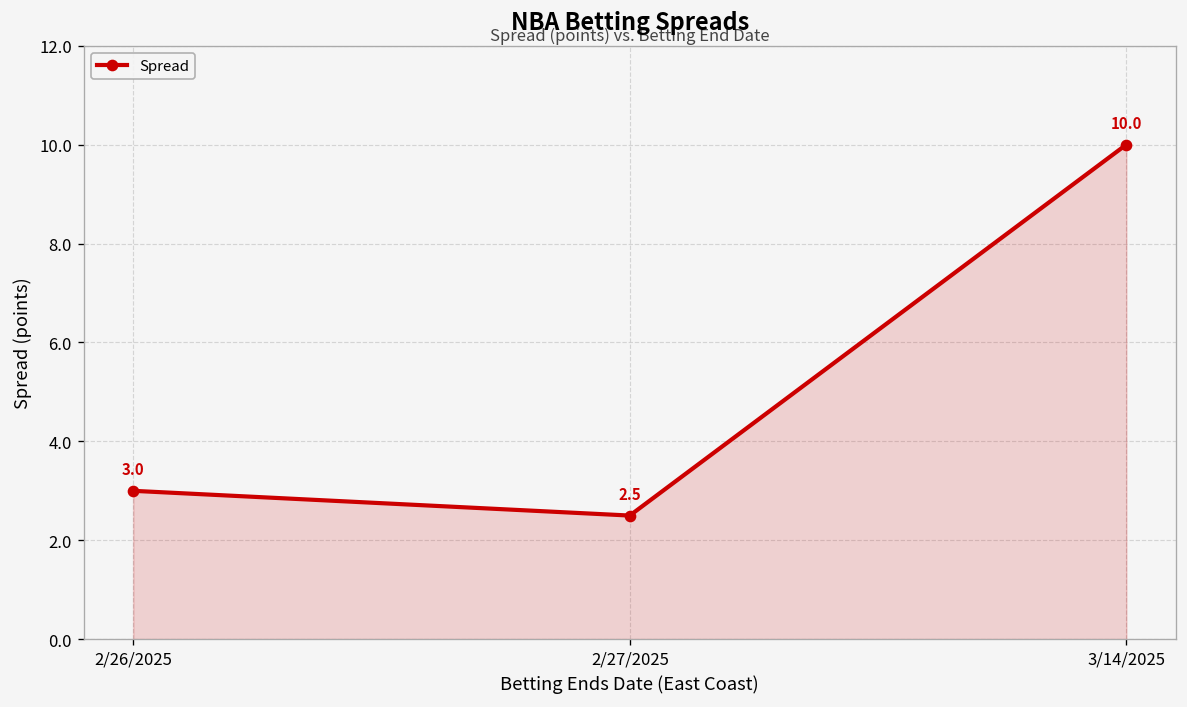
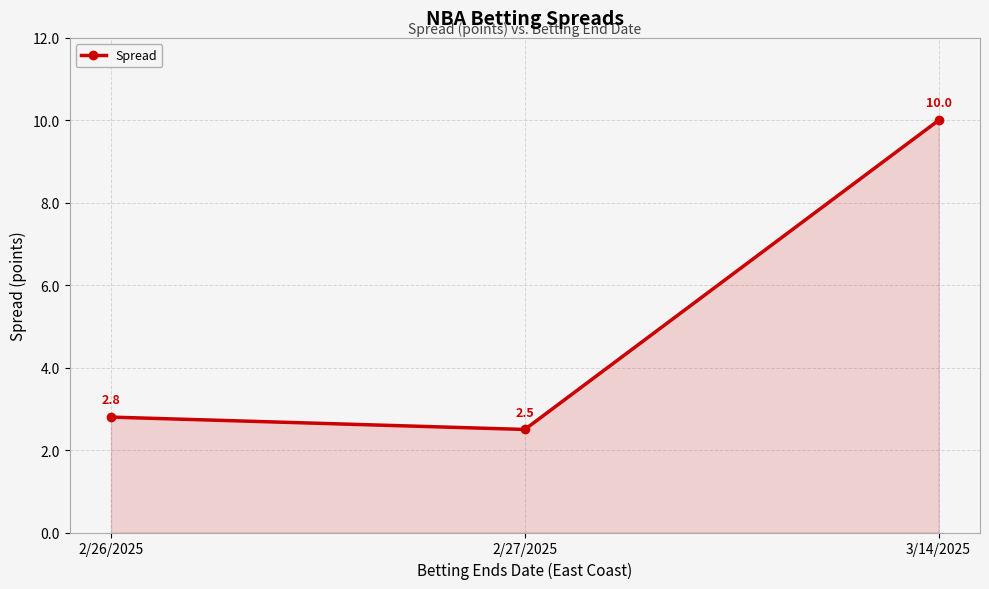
  {
-   "2/26/2025": 3.0,
+   "2/26/2025": 2.8,
    "2/27/2025": 2.5,
    "3/14/2025": 10.0
  }
